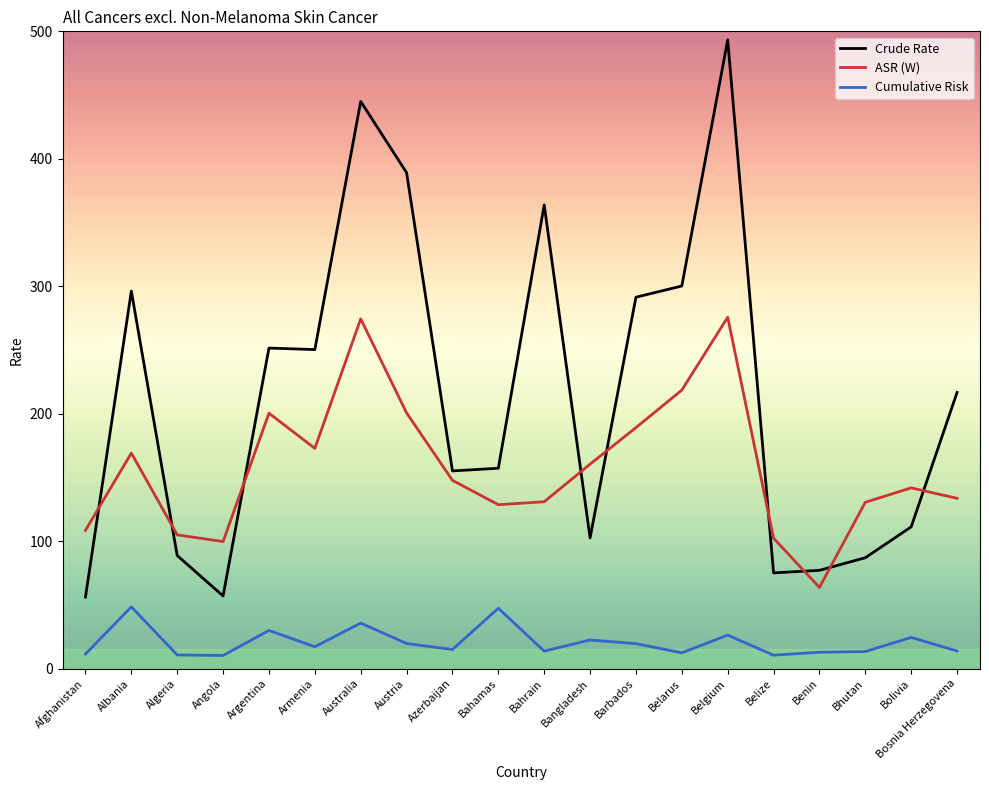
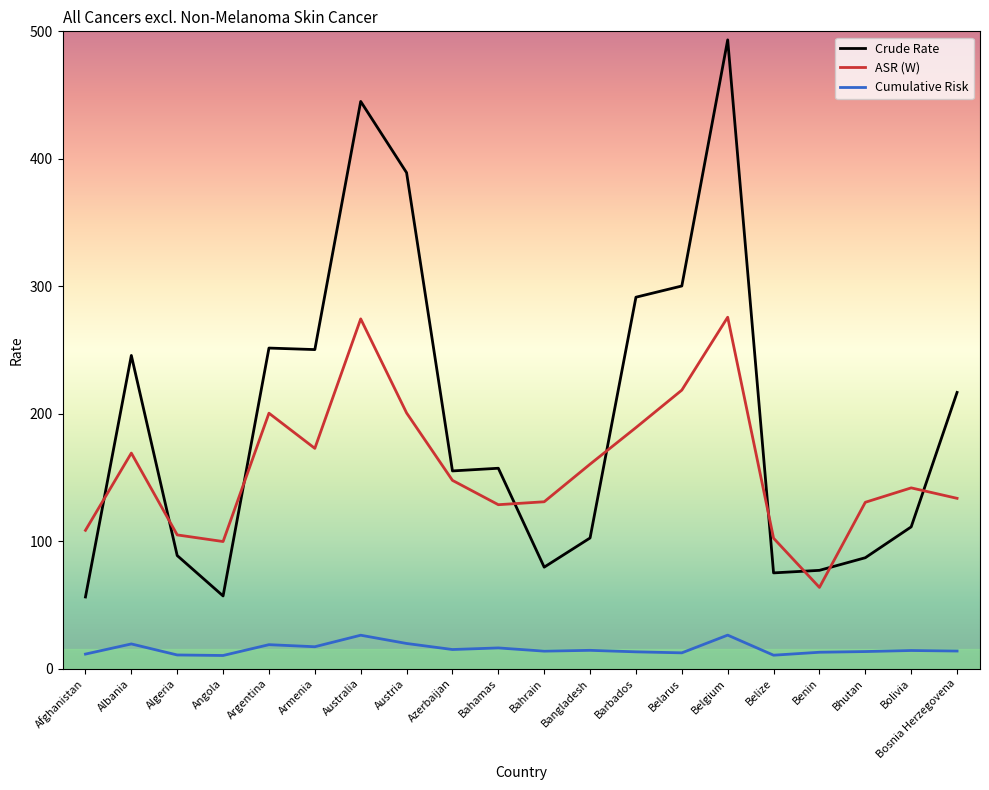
  {
    "Crude Rate": {
      "Afghanistan": 56,
-     "Albania": 296,
+     "Albania": 246,
      "Algeria": 89,
      "Angola": 57,
      "Argentina": 252,
      "Armenia": 250,
      "Australia": 445,
      "Austria": 389,
      "Azerbaijan": 155,
      "Bahamas": 157,
-     "Bahrain": 364,
+     "Bahrain": 80,
      "Bangladesh": 103,
      "Barbados": 291,
      "Belarus": 300,
      "Belgium": 493,
      "Belize": 75,
      "Benin": 77,
      "Bhutan": 87,
      "Bolivia": 111,
      "Bosnia Herzegovena": 217
    },
    "ASR (W)": {
      "Afghanistan": 109,
      "Albania": 169,
      "Algeria": 105,
      "Angola": 100,
      "Argentina": 200,
      "Armenia": 173,
      "Australia": 274,
      "Austria": 201,
      "Azerbaijan": 148,
      "Bahamas": 129,
      "Bahrain": 131,
      "Bangladesh": 160,
      "Barbados": 189,
      "Belarus": 219,
      "Belgium": 276,
      "Belize": 102,
      "Benin": 64,
      "Bhutan": 131,
      "Bolivia": 142,
      "Bosnia Herzegovena": 134
    },
    "Cumulative Risk": {
      "Afghanistan": 11,
-     "Albania": 48,
+     "Albania": 19,
      "Algeria": 11,
      "Angola": 10,
-     "Argentina": 30,
+     "Argentina": 19,
      "Armenia": 17,
-     "Australia": 36,
+     "Australia": 26,
      "Austria": 20,
      "Azerbaijan": 15,
-     "Bahamas": 47,
+     "Bahamas": 16,
      "Bahrain": 14,
-     "Bangladesh": 22,
-     "Barbados": 20,
+     "Bangladesh": 14,
+     "Barbados": 13,
      "Belarus": 12,
      "Belgium": 26,
      "Belize": 11,
      "Benin": 13,
      "Bhutan": 13,
-     "Bolivia": 24,
+     "Bolivia": 14,
      "Bosnia Herzegovena": 14
    }
  }
